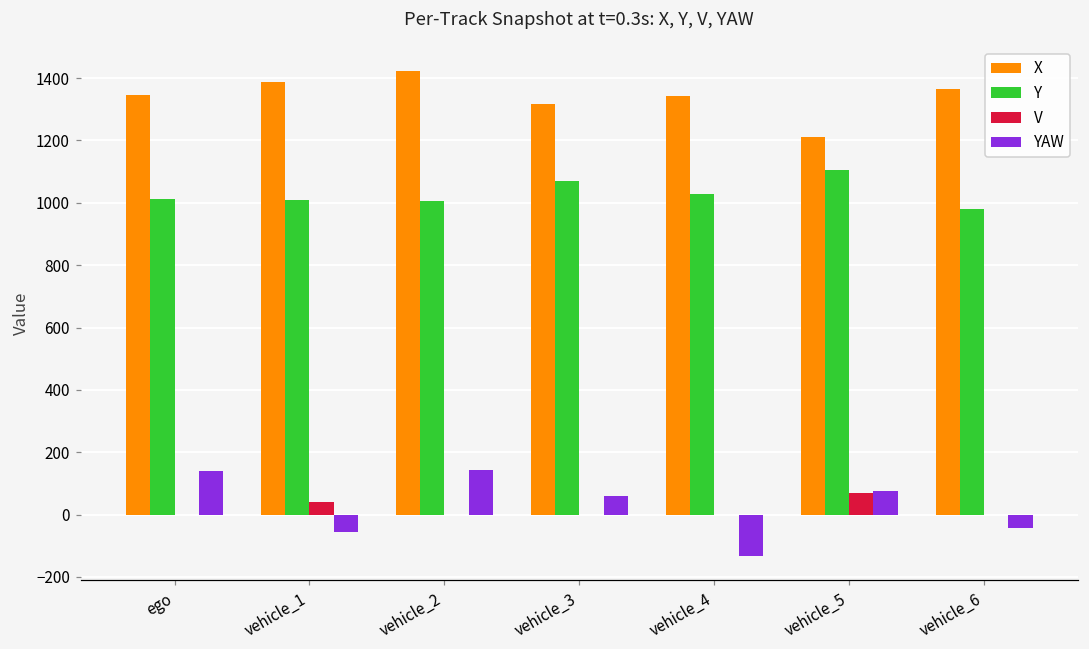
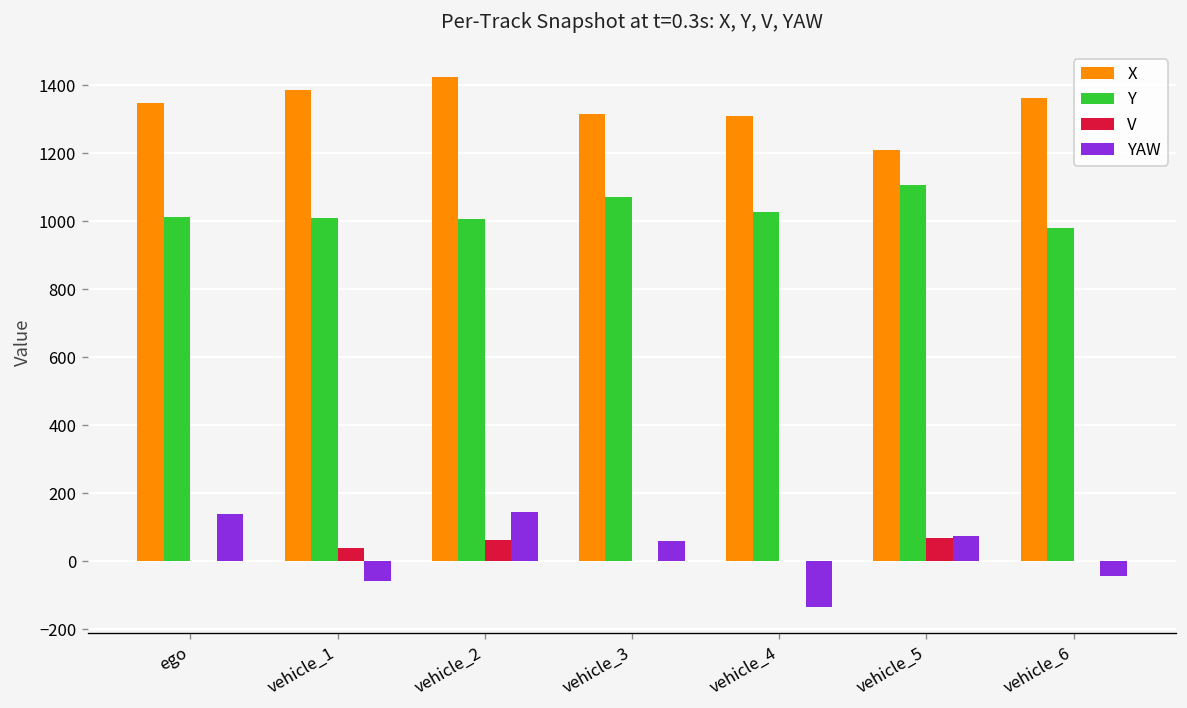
  {
    "X": {
      "ego": 1350,
      "vehicle_1": 1390,
      "vehicle_2": 1420,
      "vehicle_3": 1320,
-     "vehicle_4": 1340,
+     "vehicle_4": 1310,
      "vehicle_5": 1210,
      "vehicle_6": 1360
    },
    "Y": {
      "ego": 1010,
      "vehicle_1": 1010,
      "vehicle_2": 1010,
      "vehicle_3": 1070,
      "vehicle_4": 1030,
      "vehicle_5": 1110,
      "vehicle_6": 980
    },
    "V": {
      "ego": 0,
      "vehicle_1": 40,
-     "vehicle_2": 0,
+     "vehicle_2": 60,
      "vehicle_3": 0,
      "vehicle_5": 70,
      "vehicle_6": 0
    },
    "YAW": {
      "ego": 140,
      "vehicle_1": -60,
      "vehicle_2": 140,
      "vehicle_3": 60,
      "vehicle_4": -130,
      "vehicle_5": 80,
      "vehicle_6": -40
    }
  }
